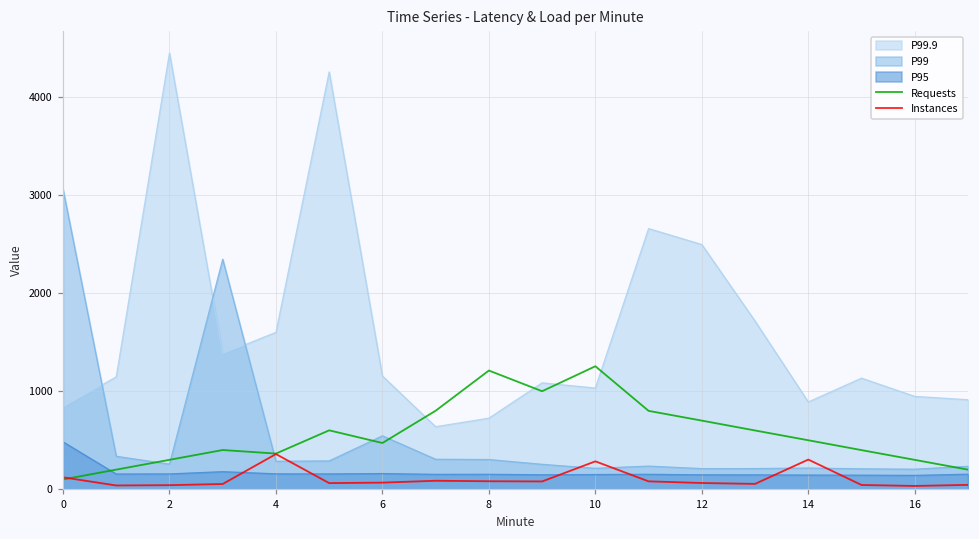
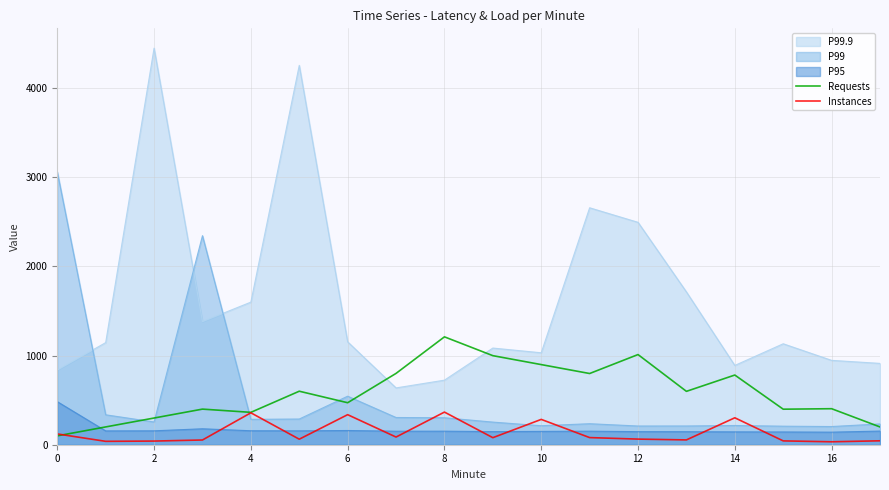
  {
    "Requests": {
      "2": 300,
      "6": 500,
      "8": 1200,
-     "10": 1300,
-     "12": 700,
-     "14": 500,
-     "16": 300
+     "10": 900,
+     "12": 1000,
+     "14": 800,
+     "16": 400
    },
    "Instances": {
      "2": 0,
-     "6": 100,
-     "8": 100,
+     "6": 300,
+     "8": 400,
      "10": 300,
      "12": 100,
      "14": 300,
      "16": 0
    }
  }
